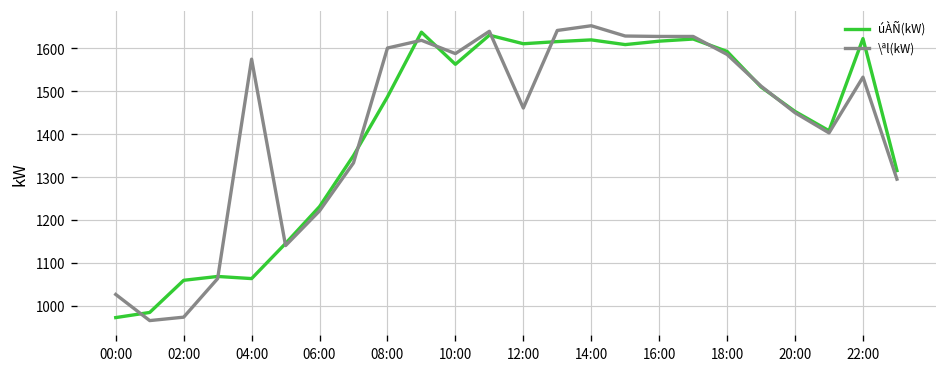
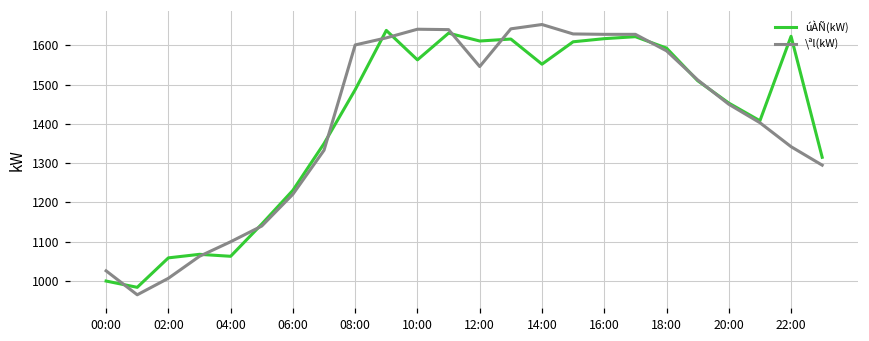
  {
    "úÀÑ(kW)": {
-     "00:00": 970,
+     "00:00": 1000,
      "02:00": 1060,
      "04:00": 1060,
      "06:00": 1230,
      "08:00": 1490,
      "10:00": 1560,
      "12:00": 1610,
-     "14:00": 1620,
+     "14:00": 1550,
      "16:00": 1620,
      "22:00": 1620
    },
    "\\ªl(kW)": {
      "00:00": 1030,
-     "02:00": 970,
-     "04:00": 1580,
+     "02:00": 1010,
+     "04:00": 1100,
      "06:00": 1220,
      "08:00": 1600,
-     "10:00": 1590,
-     "12:00": 1460,
+     "10:00": 1640,
+     "12:00": 1550,
      "14:00": 1650,
      "16:00": 1630,
-     "22:00": 1530
+     "22:00": 1340
    }
  }
